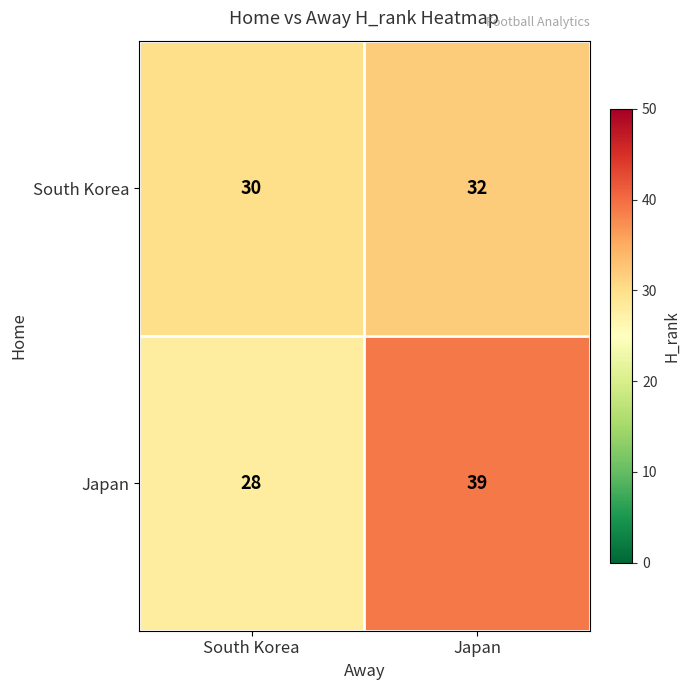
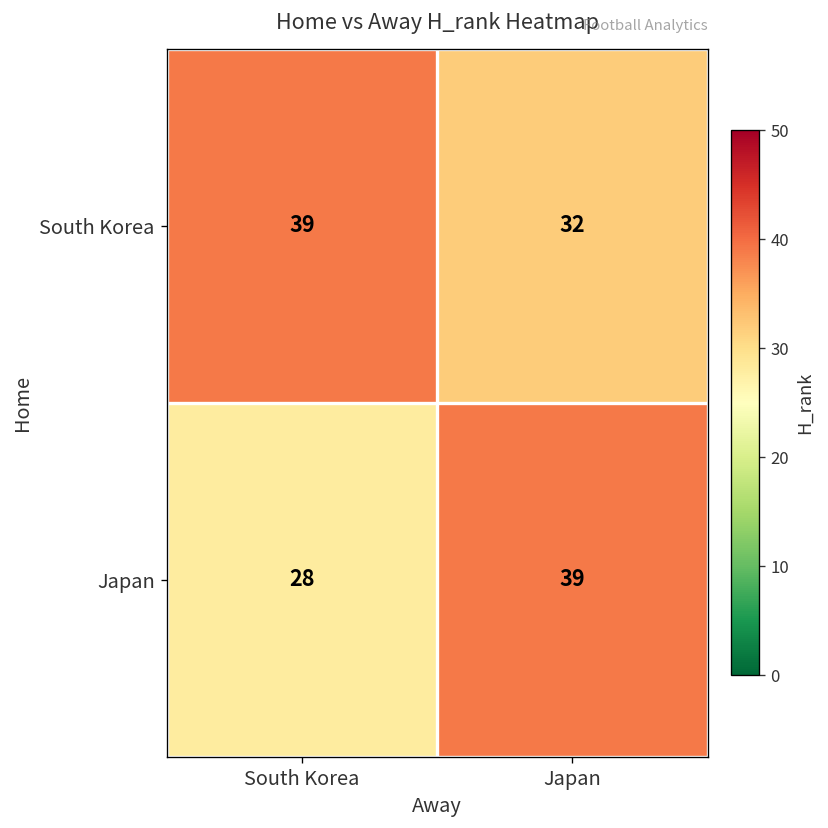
  {
    "South Korea": {
-     "South Korea": 30,
+     "South Korea": 39,
      "Japan": 32
    },
    "Japan": {
      "South Korea": 28,
      "Japan": 39
    }
  }
